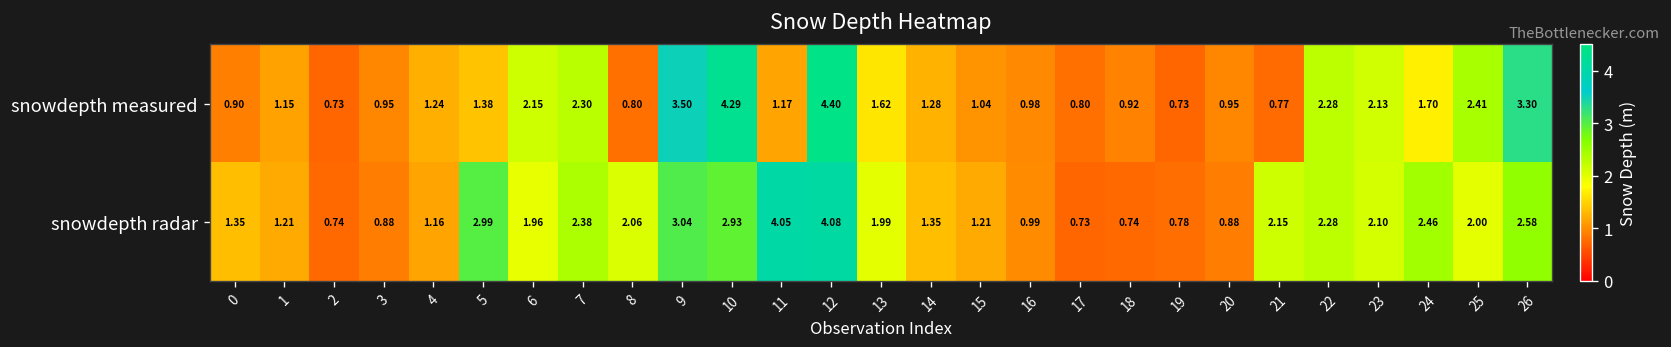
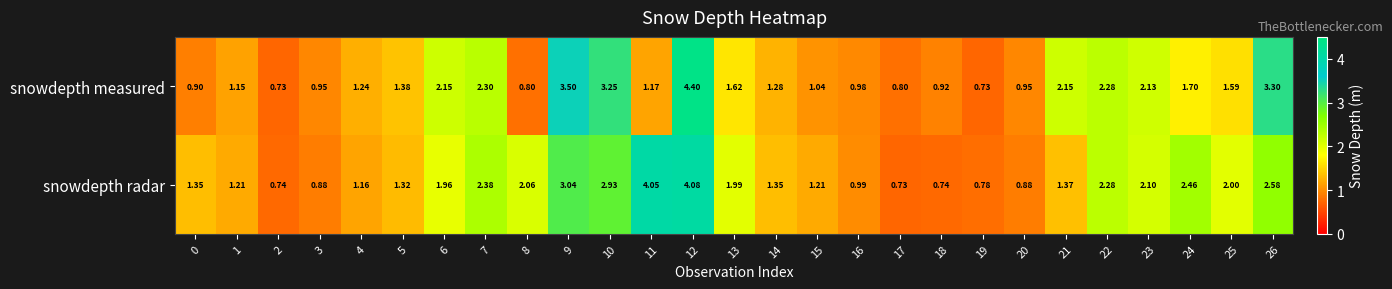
  {
    "snowdepth measured": {
      "0": 0.90,
      "1": 1.15,
      "2": 0.73,
      "3": 0.95,
      "4": 1.24,
      "5": 1.38,
      "6": 2.15,
      "7": 2.30,
      "8": 0.80,
      "9": 3.50,
-     "10": 4.29,
+     "10": 3.25,
      "11": 1.17,
      "12": 4.40,
      "13": 1.62,
      "14": 1.28,
      "15": 1.04,
      "16": 0.98,
      "17": 0.80,
      "18": 0.92,
      "19": 0.73,
      "20": 0.95,
-     "21": 0.77,
+     "21": 2.15,
      "22": 2.28,
      "23": 2.13,
      "24": 1.70,
-     "25": 2.41,
+     "25": 1.59,
      "26": 3.30
    },
    "snowdepth radar": {
      "0": 1.35,
      "1": 1.21,
      "2": 0.74,
      "3": 0.88,
      "4": 1.16,
-     "5": 2.99,
+     "5": 1.32,
      "6": 1.96,
      "7": 2.38,
      "8": 2.06,
      "9": 3.04,
      "10": 2.93,
      "11": 4.05,
      "12": 4.08,
      "13": 1.99,
      "14": 1.35,
      "15": 1.21,
      "16": 0.99,
      "17": 0.73,
      "18": 0.74,
      "19": 0.78,
      "20": 0.88,
-     "21": 2.15,
+     "21": 1.37,
      "22": 2.28,
      "23": 2.10,
      "24": 2.46,
      "25": 2.00,
      "26": 2.58
    }
  }
